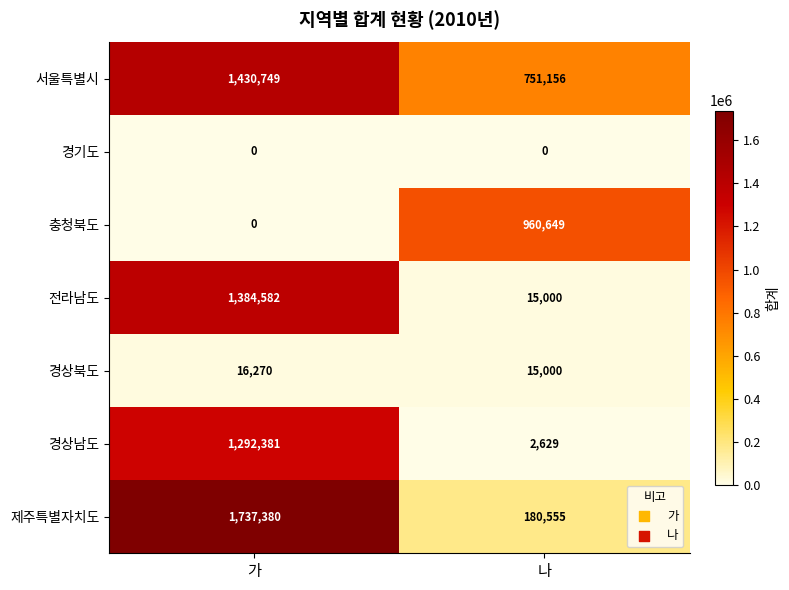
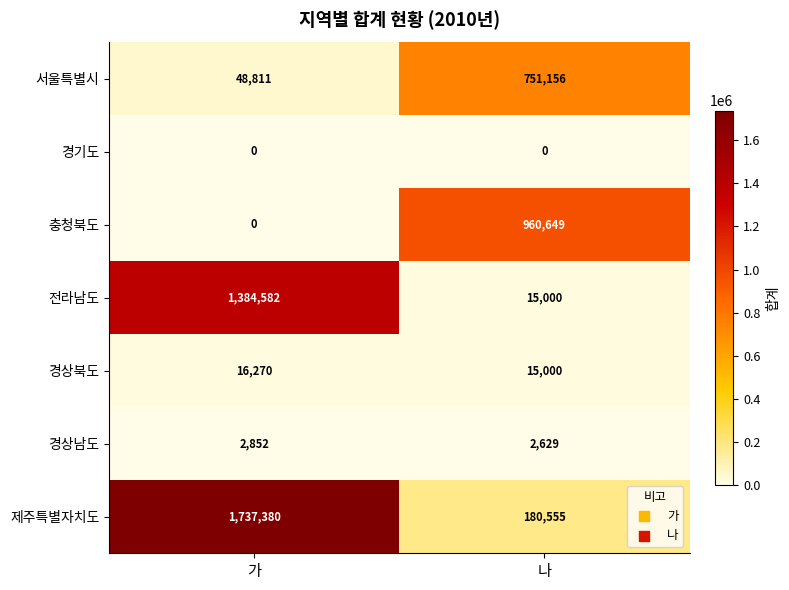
  {
    "서울특별시": {
-     "가": "1,430,749",
+     "가": "48,811",
      "나": "751,156"
    },
    "경기도": {
      "가": "0",
      "나": "0"
    },
    "충청북도": {
      "가": "0",
      "나": "960,649"
    },
    "전라남도": {
      "가": "1,384,582",
      "나": "15,000"
    },
    "경상북도": {
      "가": "16,270",
      "나": "15,000"
    },
    "경상남도": {
-     "가": "1,292,381",
+     "가": "2,852",
      "나": "2,629"
    },
    "제주특별자치도": {
      "가": "1,737,380",
      "나": "180,555"
    }
  }
